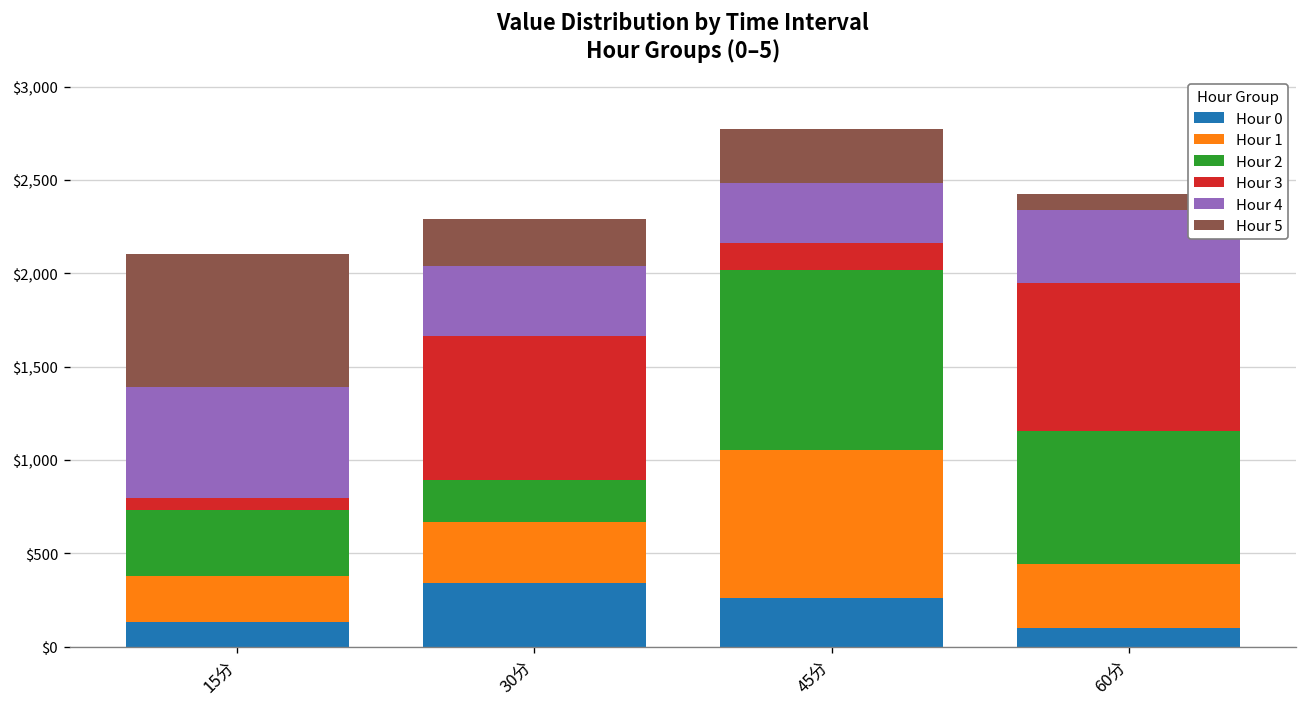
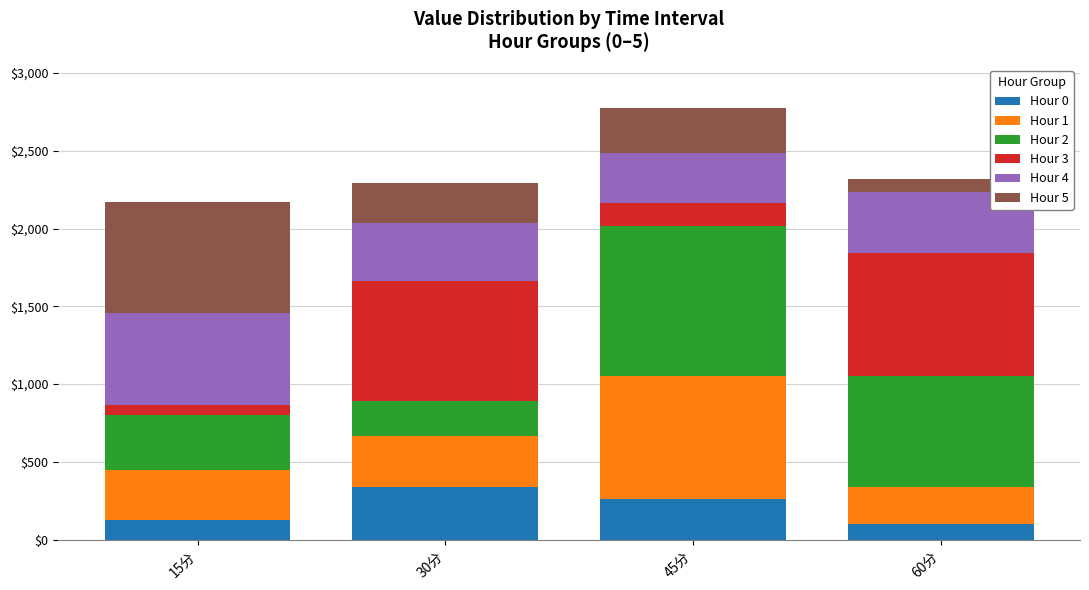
  {
    "Hour 0": {
      "15分": "$130",
      "30分": "$340",
      "45分": "$260",
      "60分": "$100"
    },
    "Hour 1": {
-     "15分": "$250",
+     "15分": "$320",
      "30分": "$330",
      "45分": "$790",
-     "60分": "$340"
+     "60分": "$240"
    },
    "Hour 2": {
      "15分": "$350",
      "30分": "$230",
      "45分": "$970",
      "60分": "$710"
    },
    "Hour 3": {
      "15分": "$60",
      "30分": "$770",
      "45分": "$150",
      "60分": "$790"
    },
    "Hour 4": {
      "15分": "$600",
      "30分": "$370",
      "45分": "$320",
      "60分": "$390"
    },
    "Hour 5": {
      "15分": "$710",
      "30分": "$260",
      "45分": "$290",
      "60分": "$80"
    }
  }
